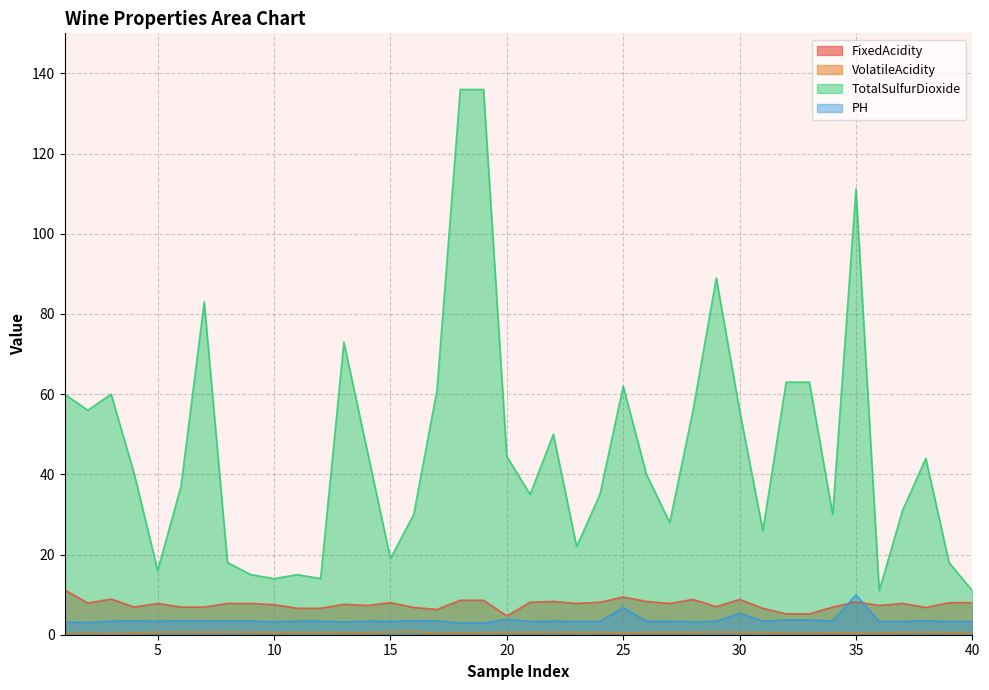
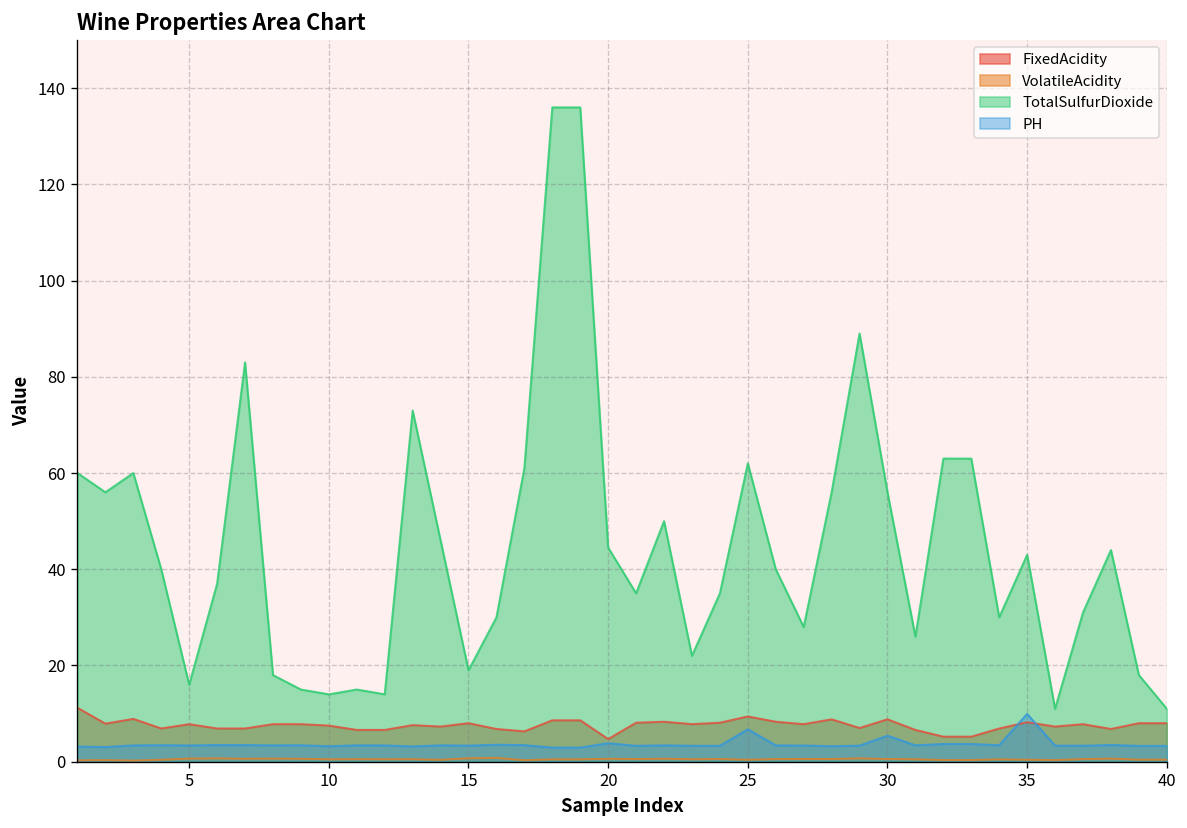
  {
    "TotalSulfurDioxide": {
      "5": 16,
      "10": 14,
      "15": 19,
      "20": 45,
      "25": 62,
      "30": 56,
-     "35": 111,
+     "35": 43,
      "40": 11
    },
    "PH": {
      "5": 3,
      "10": 3,
      "15": 3,
      "20": 4,
      "25": 7,
      "30": 5,
      "35": 10,
      "40": 3
    }
  }
